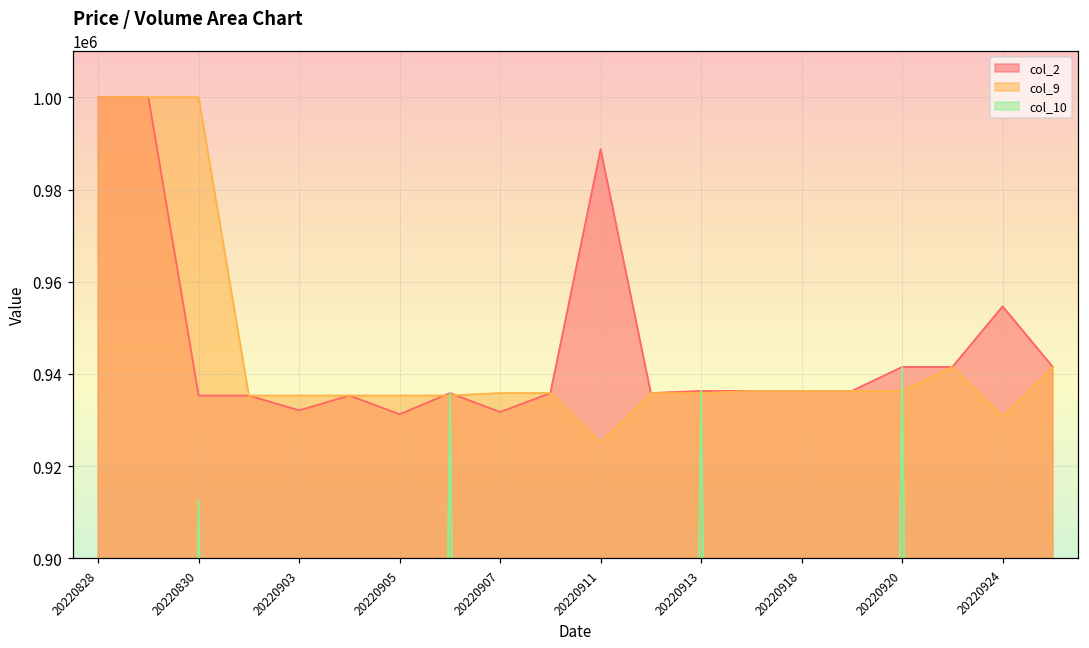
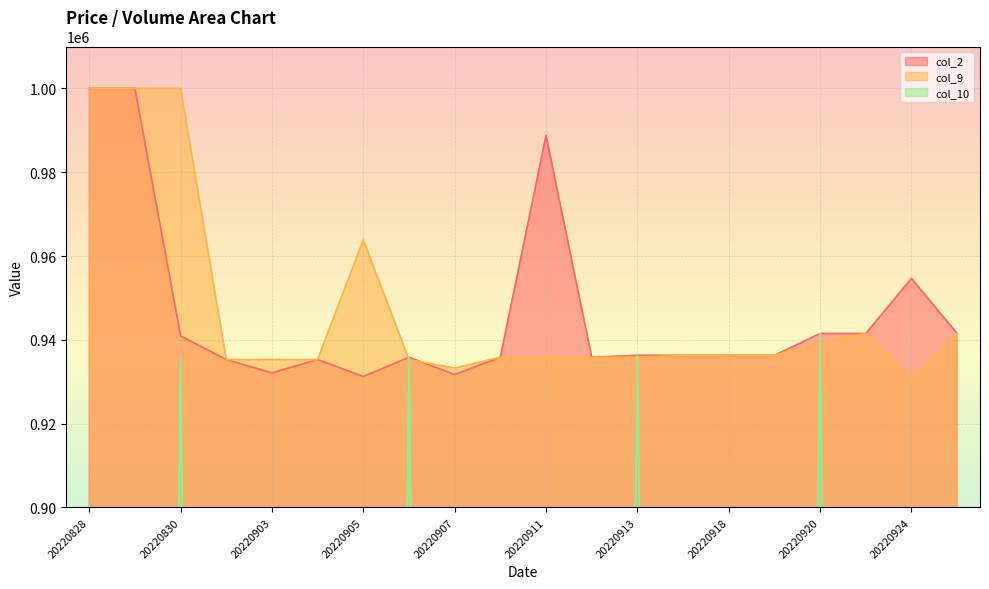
  {
    "col_2": {
-     "20220830": 935000,
+     "20220830": 941000,
      "20220903": 932000,
      "20220905": 931000,
      "20220907": 932000,
      "20220911": 989000,
      "20220924": 955000
    },
    "col_9": {
      "20220830": 1000000,
      "20220903": 935000,
-     "20220905": 935000,
-     "20220907": 936000,
-     "20220911": 925000,
-     "20220920": 936000,
+     "20220905": 964000,
+     "20220907": 933000,
+     "20220911": 936000,
+     "20220920": 939000,
      "20220924": 931000
    },
    "col_10": {
-     "20220830": 913000
+     "20220830": 935000
    }
  }
